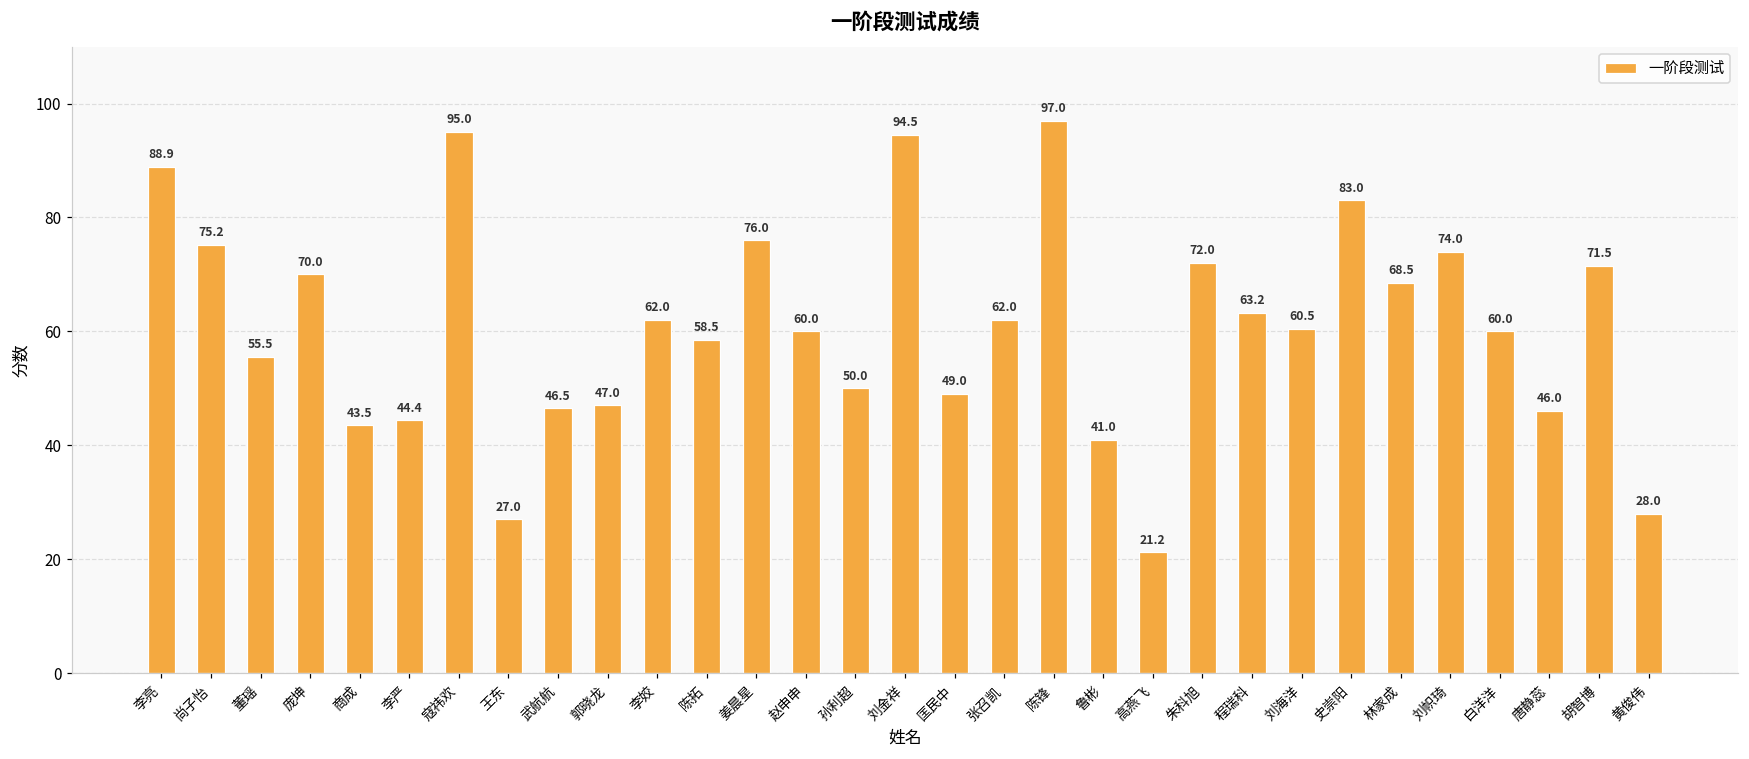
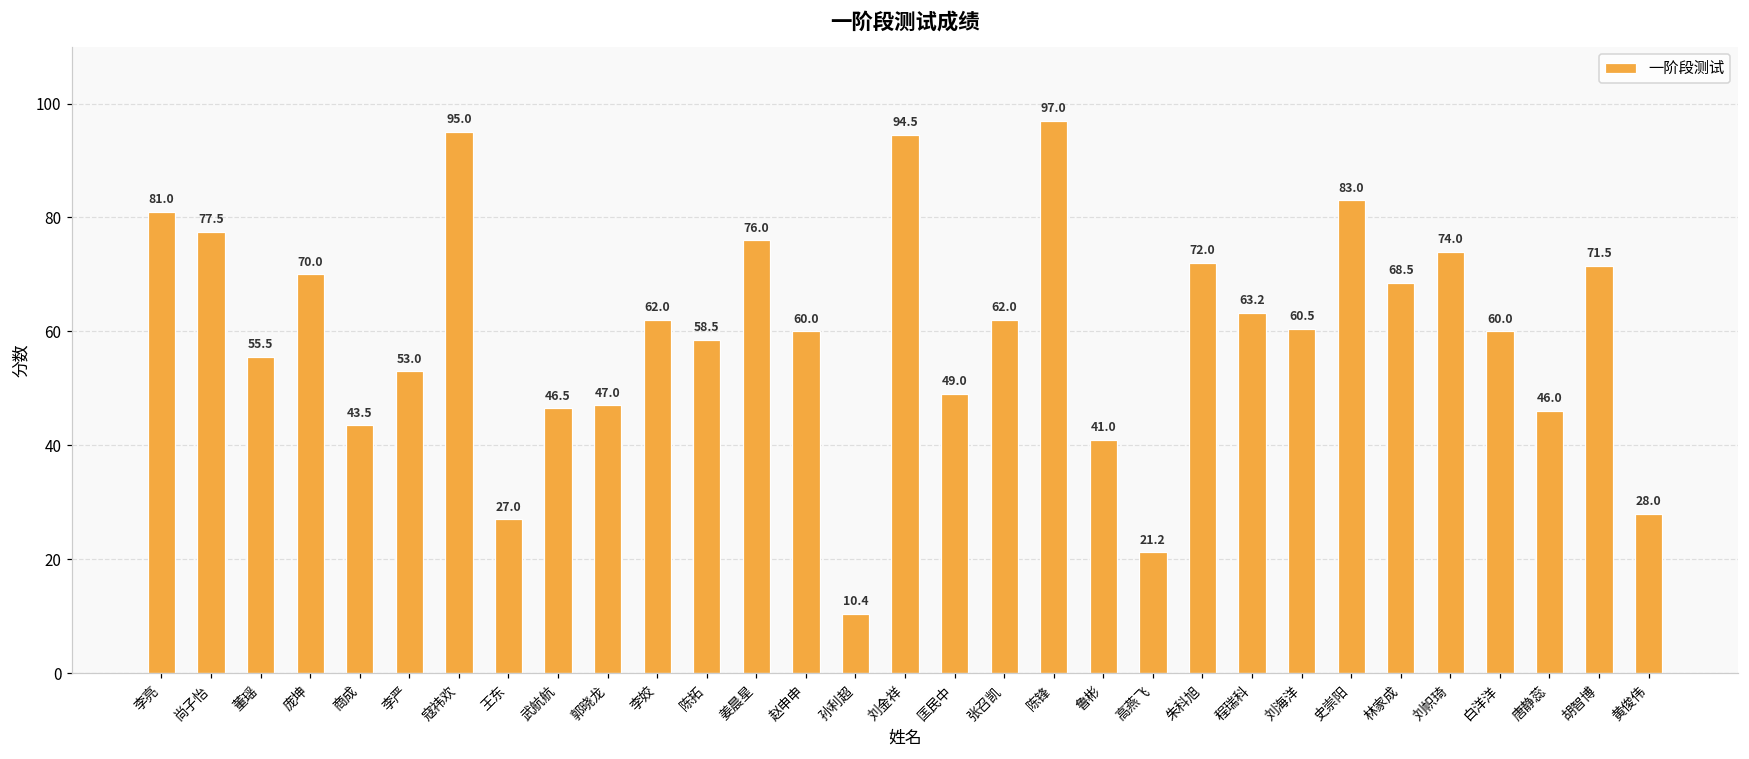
  {
-   "李亮": 88.9,
-   "尚子怡": 75.2,
+   "李亮": 81.0,
+   "尚子怡": 77.5,
    "董瑶": 55.5,
    "庞坤": 70.0,
    "商成": 43.5,
-   "李严": 44.4,
+   "李严": 53.0,
    "寇祎欢": 95.0,
    "王东": 27.0,
    "武航航": 46.5,
    "郭晓龙": 47.0,
    "李姣": 62.0,
    "陈拓": 58.5,
    "姜晨星": 76.0,
    "赵申申": 60.0,
-   "孙利超": 50.0,
+   "孙利超": 10.4,
    "刘金祥": 94.5,
    "匡民中": 49.0,
    "张召凯": 62.0,
    "陈锋": 97.0,
    "鲁彬": 41.0,
    "高燕飞": 21.2,
    "朱科旭": 72.0,
    "程瑞科": 63.2,
    "刘海洋": 60.5,
    "史崇阳": 83.0,
    "林家成": 68.5,
    "刘帜琦": 74.0,
    "白洋洋": 60.0,
    "唐静蕊": 46.0,
    "胡智博": 71.5,
    "黄俊伟": 28.0
  }
